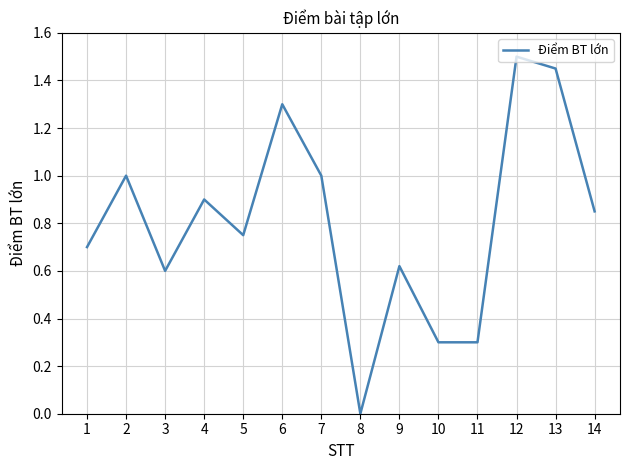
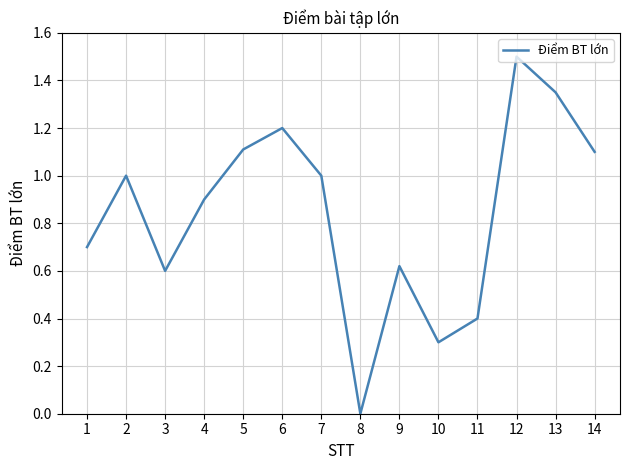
  {
    "1": 0.70,
    "2": 1.00,
    "3": 0.60,
    "4": 0.90,
-   "5": 0.75,
-   "6": 1.3,
+   "5": 1.11,
+   "6": 1.2,
    "7": 1.00,
    "8": 0.00,
    "9": 0.62,
    "10": 0.30,
-   "11": 0.3,
-   "13": 1.45,
-   "14": 0.85
+   "11": 0.4,
+   "13": 1.35,
+   "14": 1.10
  }
